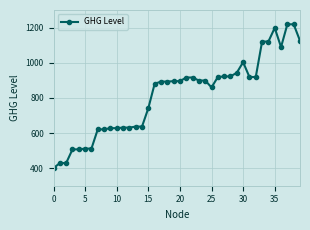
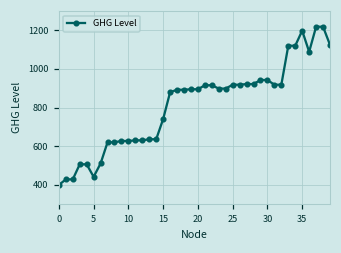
  {
    "0": 400,
-   "5": 510,
+   "5": 440,
    "10": 630,
    "15": 740,
    "20": 900,
-   "25": 860,
-   "30": 1000,
+   "25": 920,
+   "30": 940,
    "35": 1200
  }
